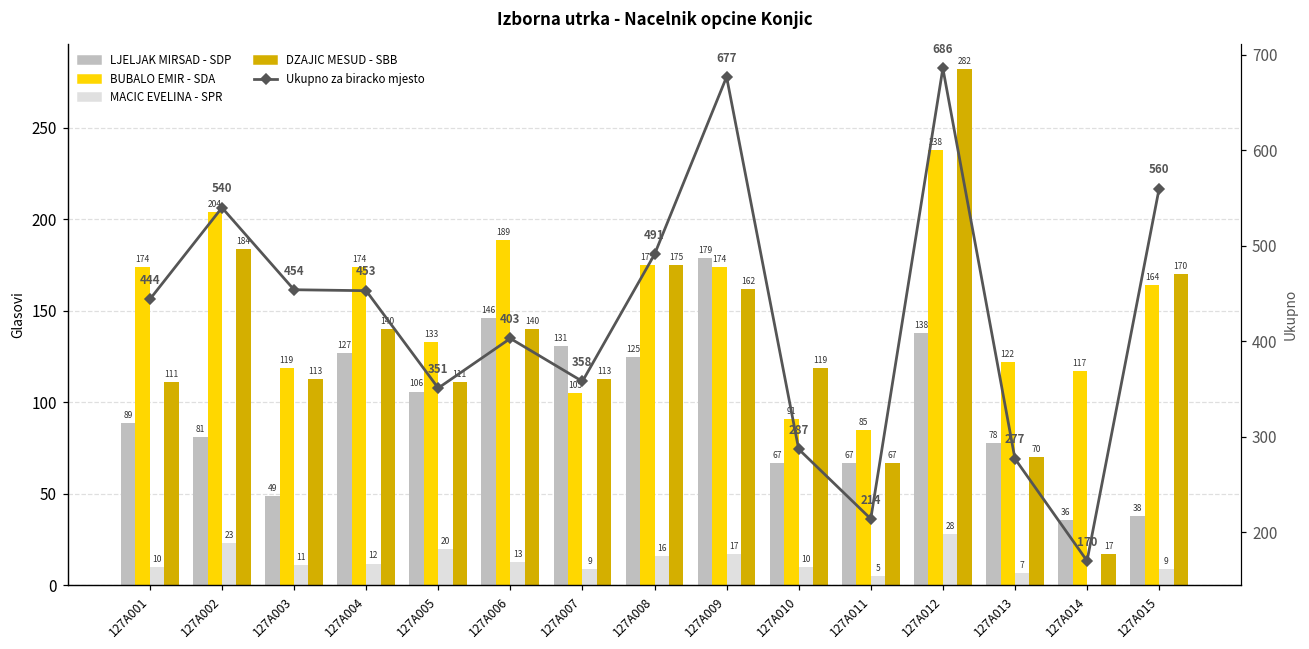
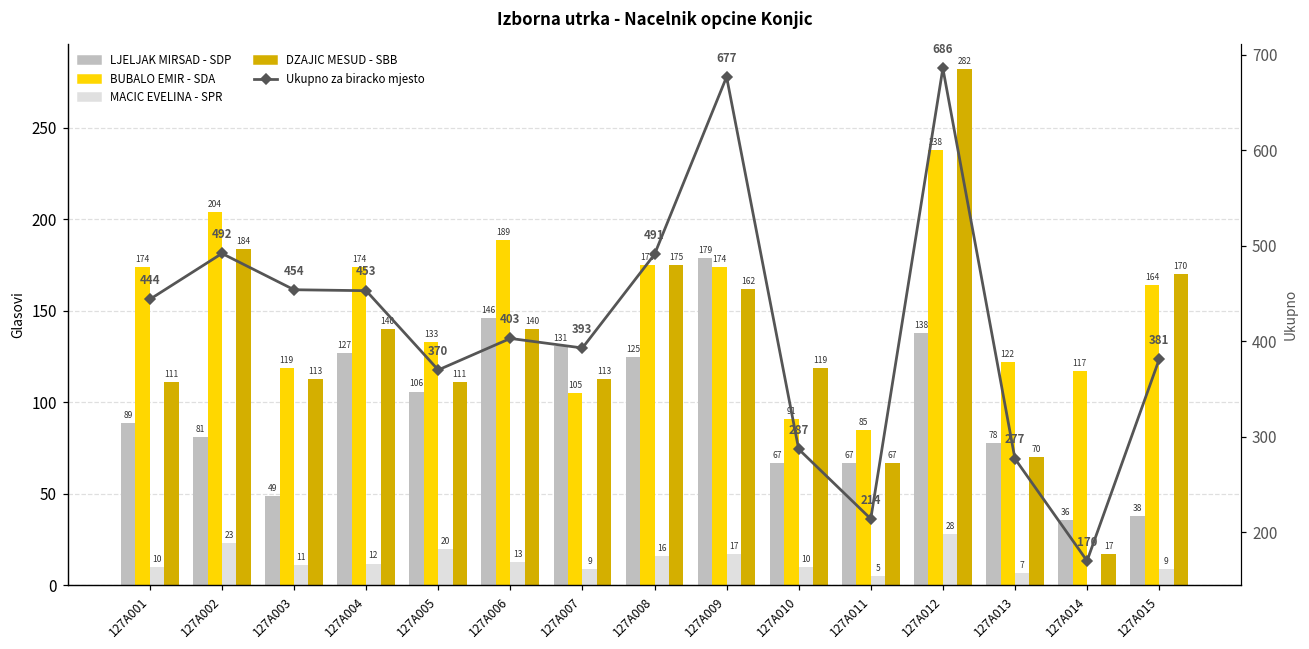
  {
    "Ukupno za biracko mjesto": {
      "127A001": 444,
-     "127A002": 540,
+     "127A002": 492,
      "127A003": 454,
      "127A004": 453,
-     "127A005": 351,
+     "127A005": 370,
      "127A006": 403,
-     "127A007": 358,
+     "127A007": 393,
      "127A008": 491,
      "127A009": 677,
      "127A010": 287,
      "127A011": 214,
      "127A012": 686,
      "127A013": 277,
      "127A014": 170,
-     "127A015": 560
+     "127A015": 381
    }
  }
